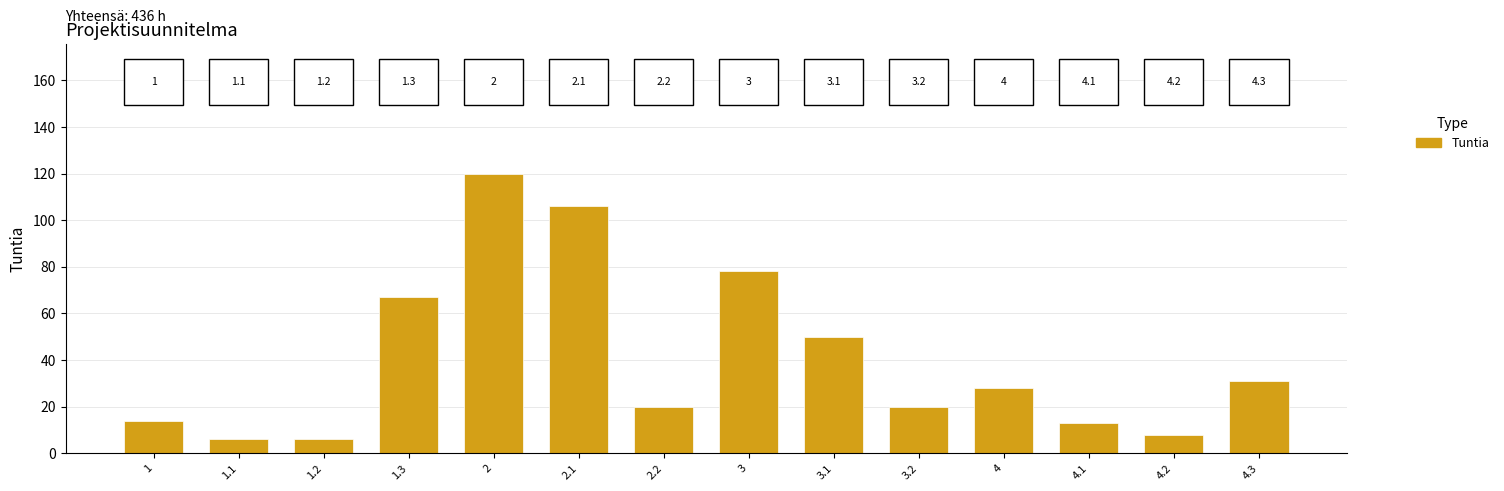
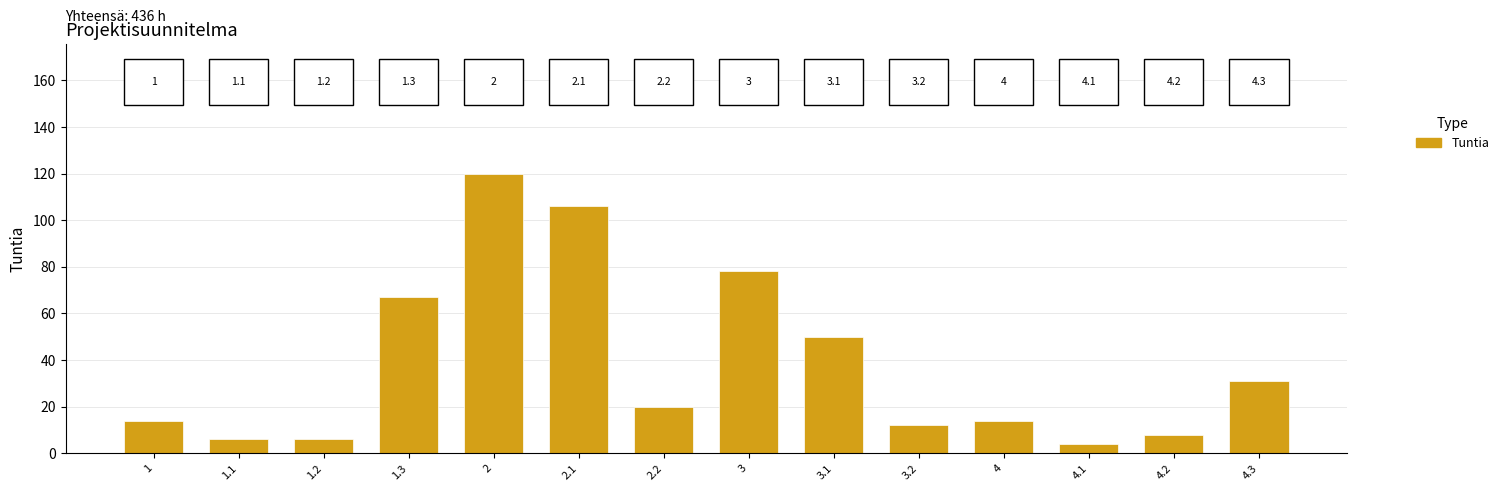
  {
    "1": 14,
    "1.1": 6,
    "1.2": 6,
    "1.3": 67,
    "2": 120,
    "2.1": 106,
    "2.2": 20,
    "3": 78,
    "3.1": 50,
-   "3.2": 20,
-   "4": 28,
-   "4.1": 13,
+   "3.2": 12,
+   "4": 14,
+   "4.1": 4,
    "4.2": 8,
    "4.3": 31
  }
